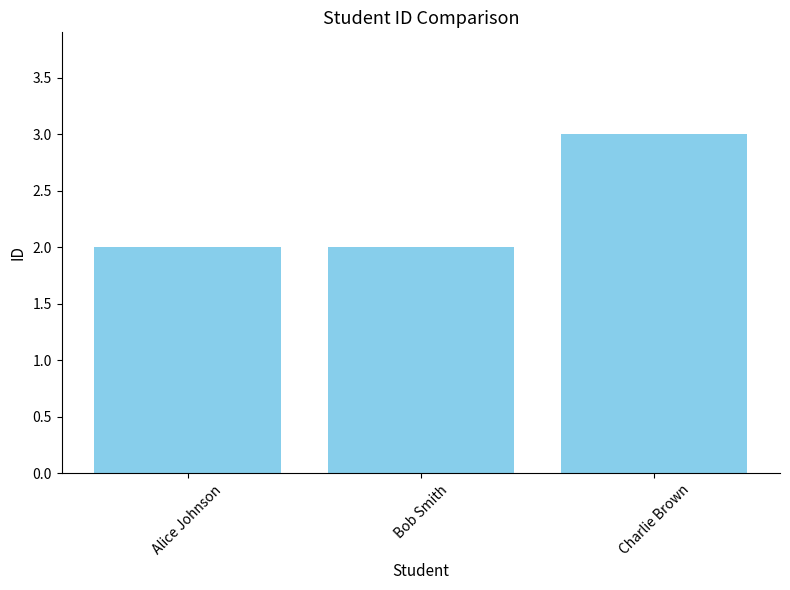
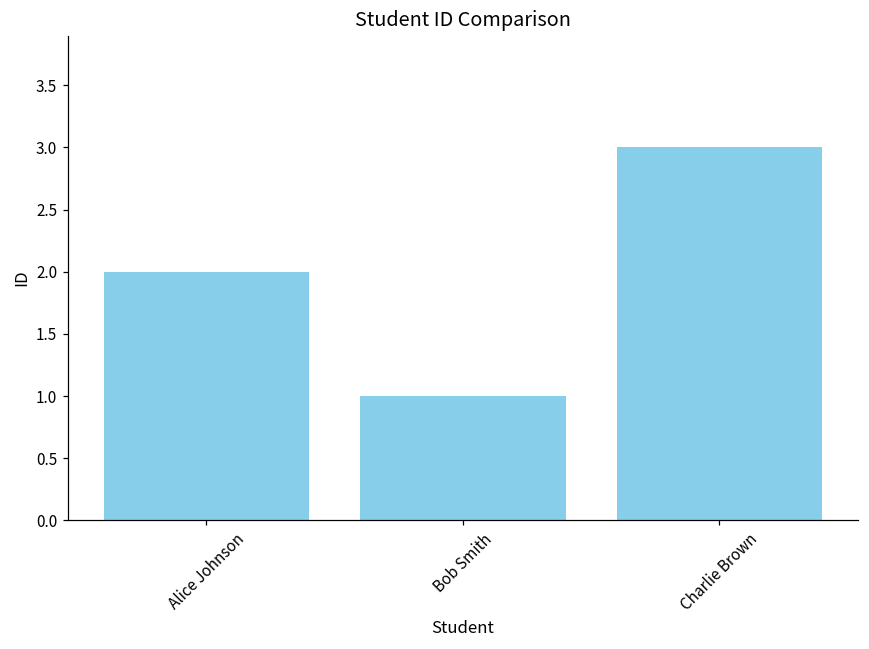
  {
    "Alice Johnson": 2,
-   "Bob Smith": 2,
+   "Bob Smith": 1,
    "Charlie Brown": 3
  }
